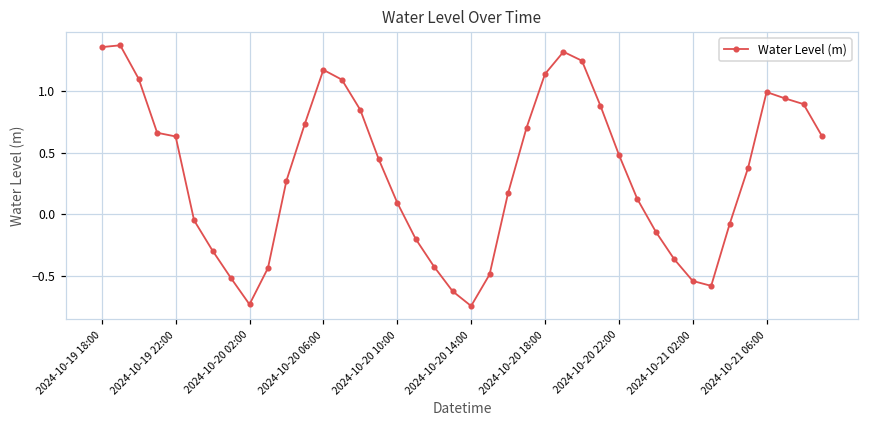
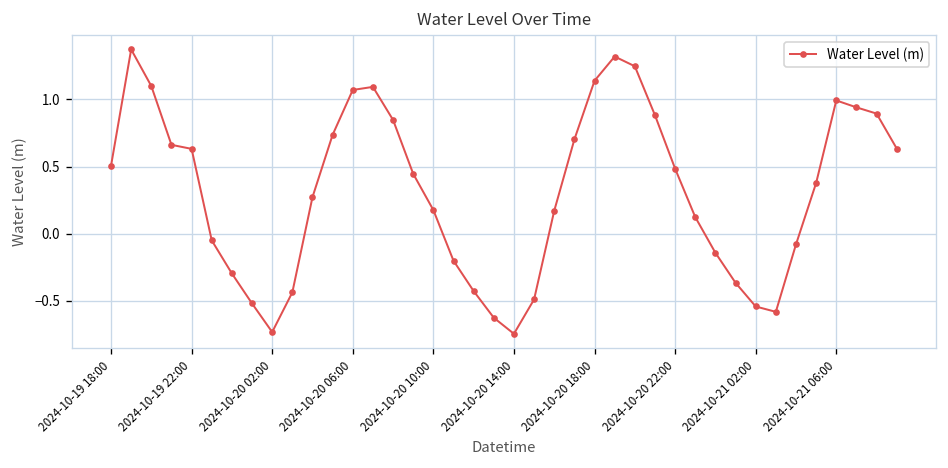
  {
-   "2024-10-19 18:00": 1.36,
+   "2024-10-19 18:00": 0.51,
    "2024-10-19 22:00": 0.63,
    "2024-10-20 02:00": -0.73,
-   "2024-10-20 06:00": 1.17,
-   "2024-10-20 10:00": 0.09,
+   "2024-10-20 06:00": 1.07,
+   "2024-10-20 10:00": 0.18,
    "2024-10-20 14:00": -0.75,
    "2024-10-20 18:00": 1.14,
    "2024-10-20 22:00": 0.48,
    "2024-10-21 02:00": -0.54,
    "2024-10-21 06:00": 0.99
  }
